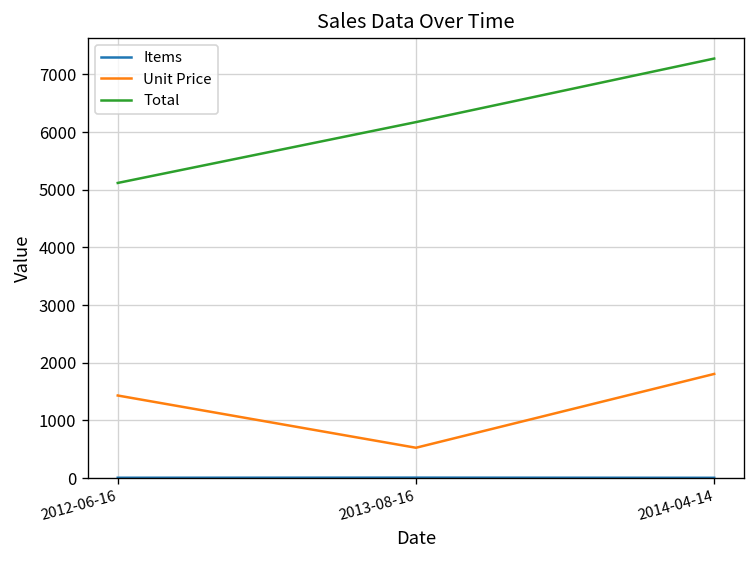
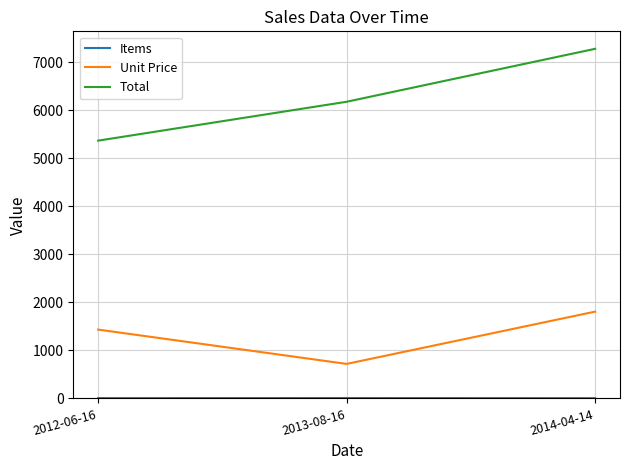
  {
    "Items": {
      "2012-06-16": 0,
      "2013-08-16": 0,
      "2014-04-14": 0
    },
    "Unit Price": {
      "2012-06-16": 1400,
-     "2013-08-16": 500,
+     "2013-08-16": 700,
      "2014-04-14": 1800
    },
    "Total": {
-     "2012-06-16": 5100,
+     "2012-06-16": 5400,
      "2013-08-16": 6200,
      "2014-04-14": 7300
    }
  }
